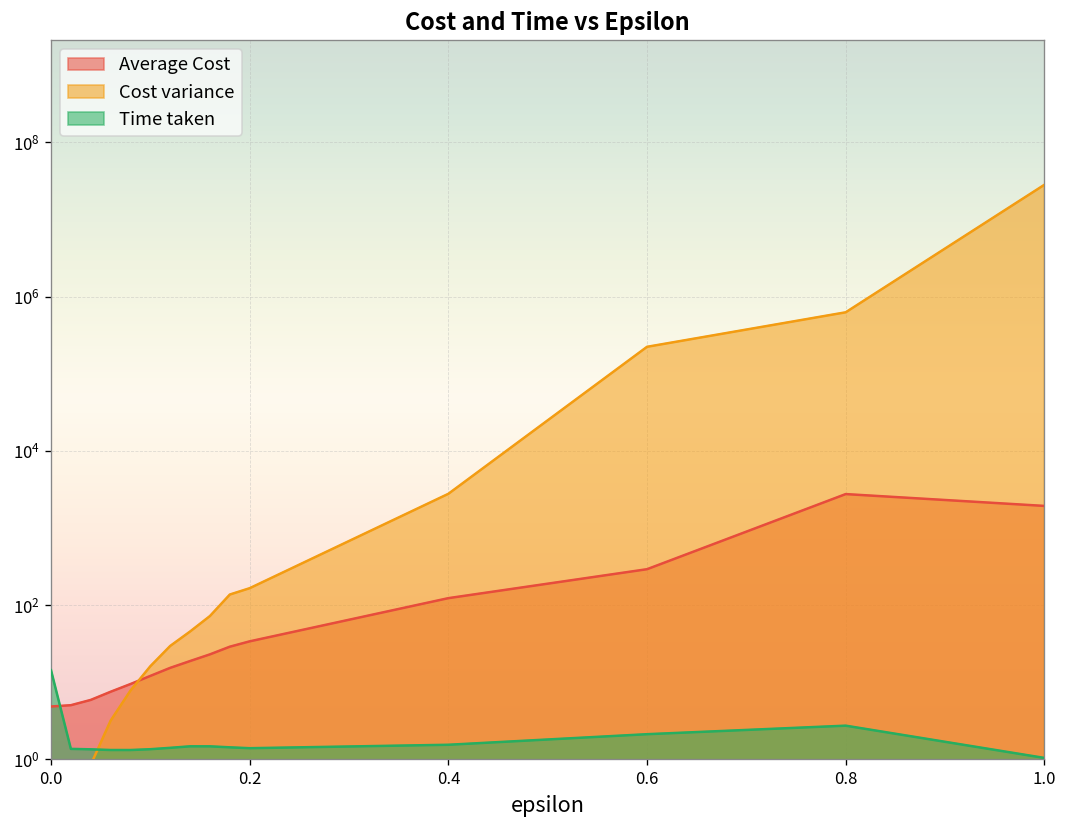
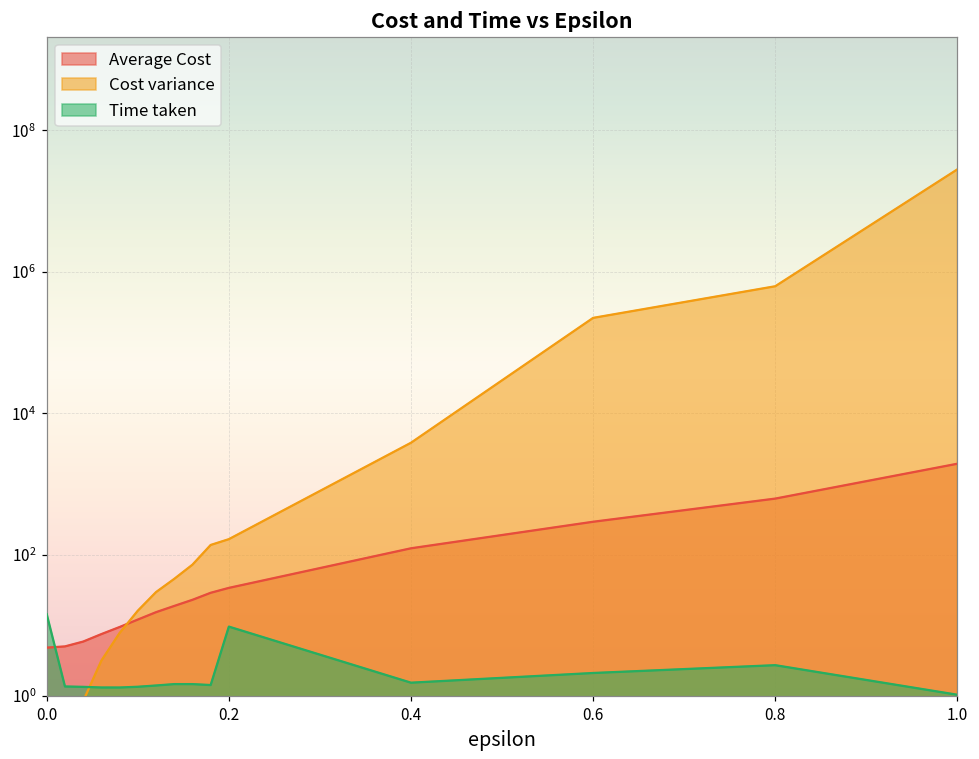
  {
    "Average Cost": {
      "0.0": 5,
      "0.2": 30,
      "0.4": 120,
      "0.6": 300,
-     "0.8": 2700,
+     "0.8": 600,
      "1.0": 1900
    },
    "Cost variance": {
      "0.2": 170,
-     "0.4": 2800,
+     "0.4": 4000,
      "0.6": 220000,
      "0.8": 600000,
      "1.0": 30000000
    },
    "Time taken": {
      "0.0": 14,
-     "0.2": 1.4,
+     "0.2": 10,
      "0.4": 1.5,
      "0.6": 2.1,
      "0.8": 2.7,
      "1.0": 1.0
    }
  }
